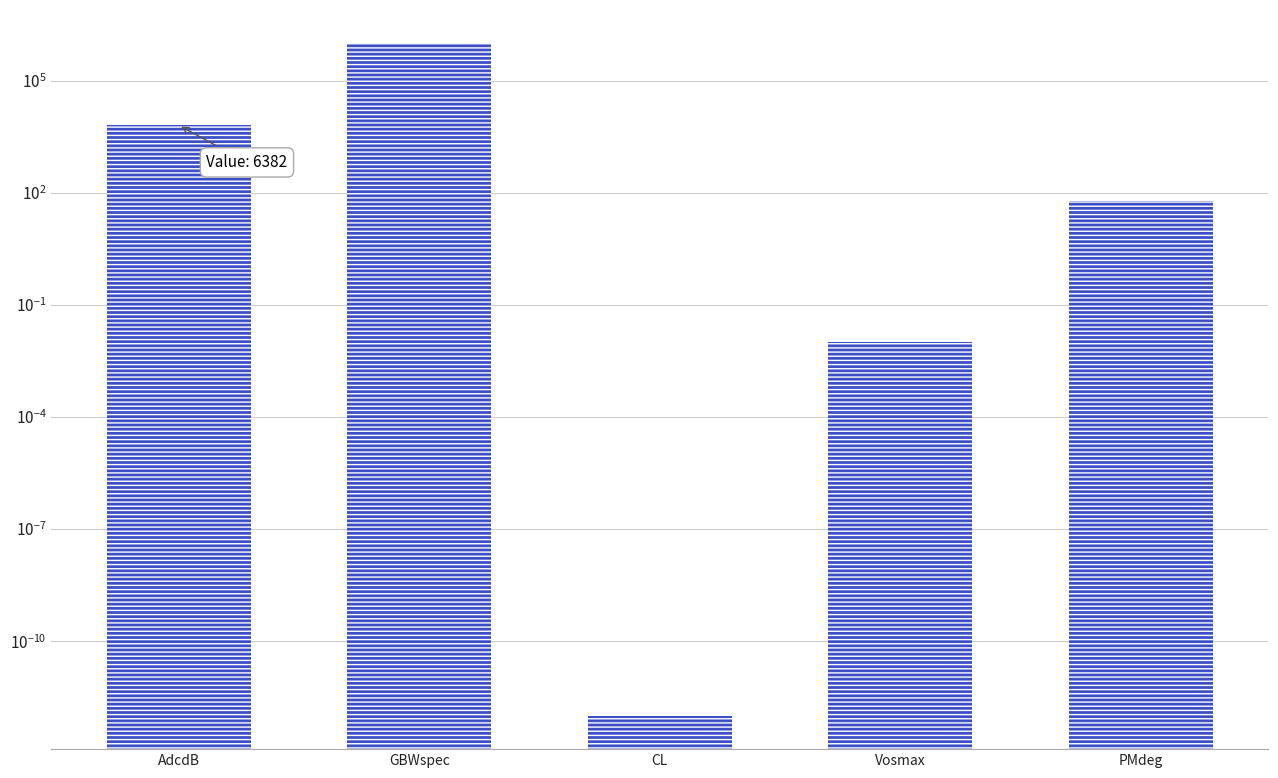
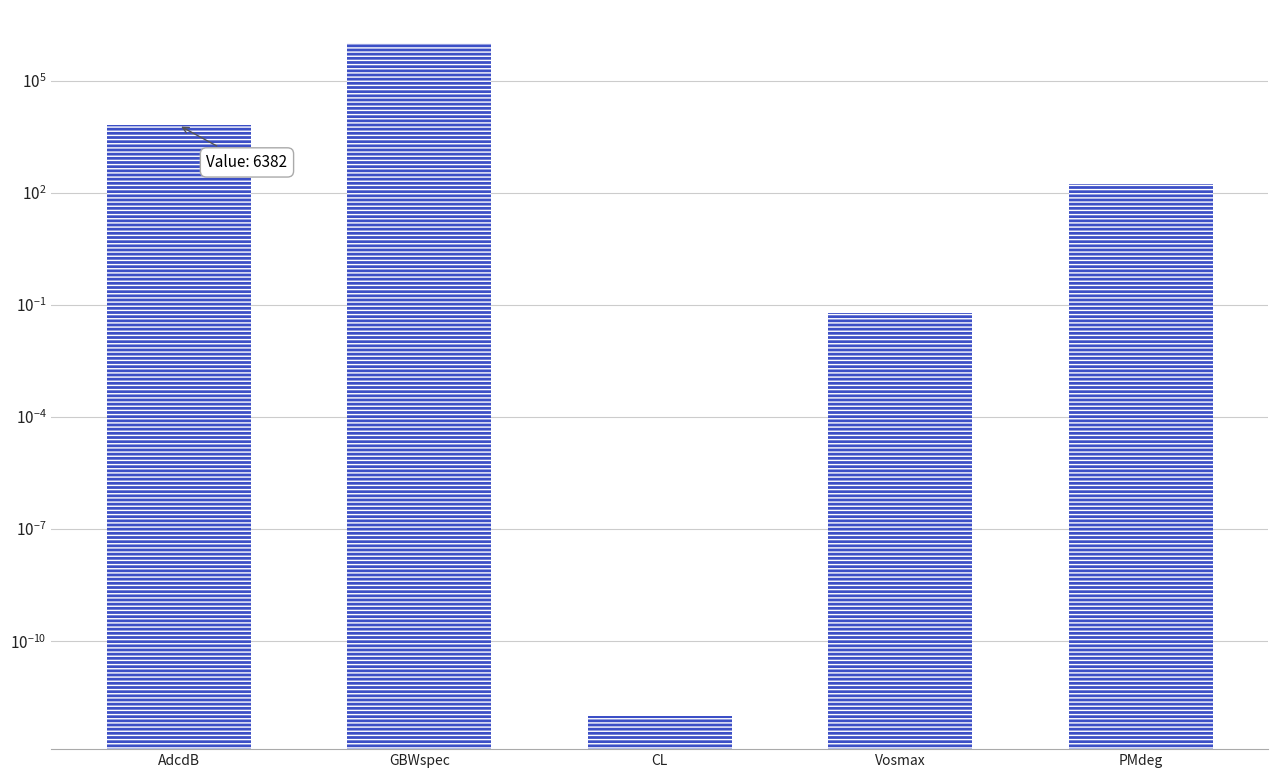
  {
    "GBWspec": 1000000,
    "CL": 0.000000000001,
-   "Vosmax": 0.01,
-   "PMdeg": 60
+   "Vosmax": 0.06,
+   "PMdeg": 200
  }
